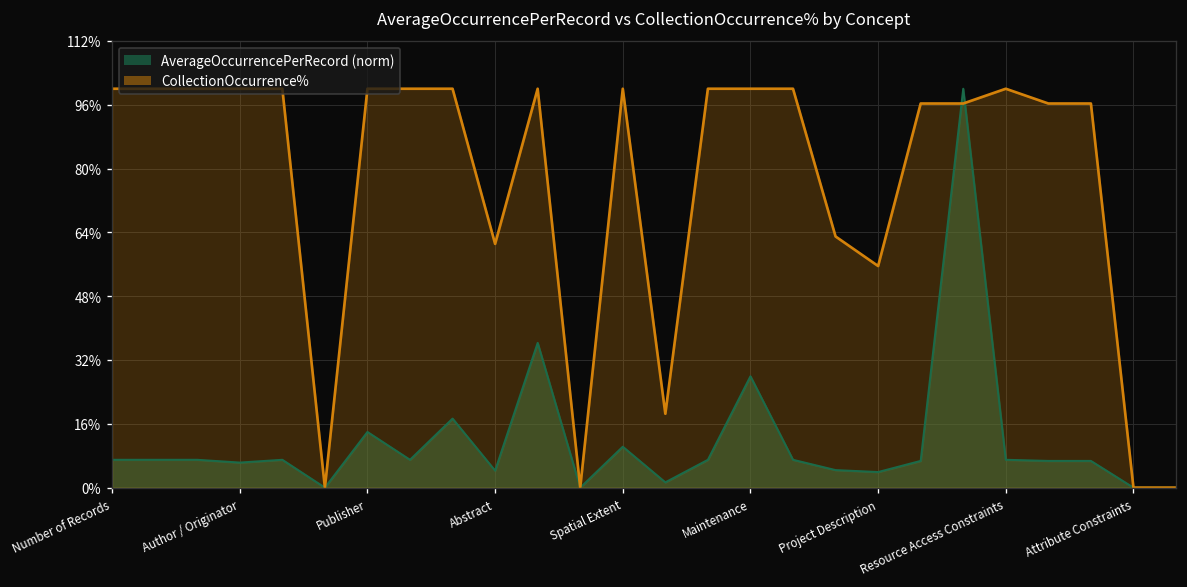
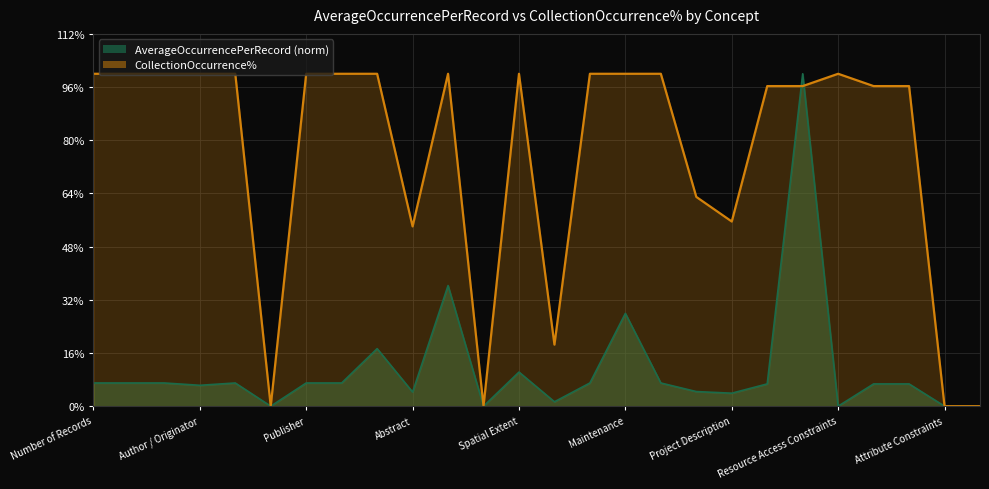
  {
    "AverageOccurrencePerRecord (norm)": {
      "Number of Records": "7%",
      "Author / Originator": "6%",
-     "Publisher": "14%",
+     "Publisher": "7%",
      "Abstract": "4%",
      "Spatial Extent": "10%",
      "Maintenance": "28%",
      "Project Description": "4%",
-     "Resource Access Constraints": "7%"
+     "Resource Access Constraints": "0%"
    },
    "CollectionOccurrence%": {
      "Number of Records": "100%",
-     "Abstract": "61%",
+     "Abstract": "54%",
      "Spatial Extent": "100%",
      "Maintenance": "100%",
      "Project Description": "56%",
      "Resource Access Constraints": "100%"
    }
  }
